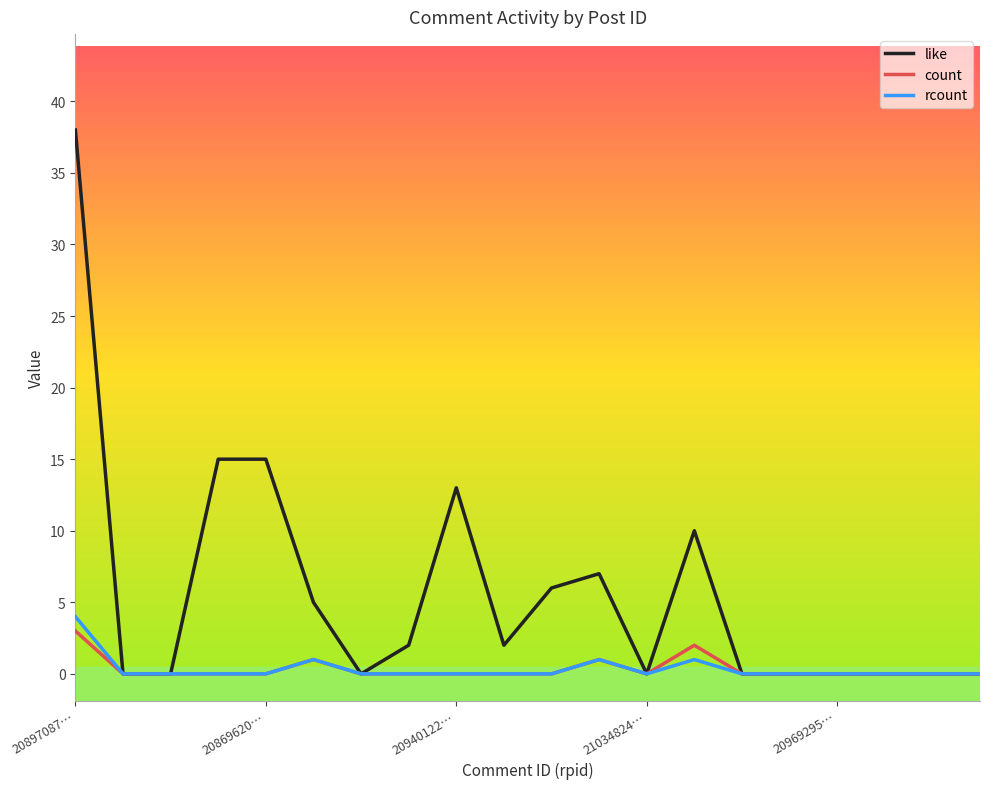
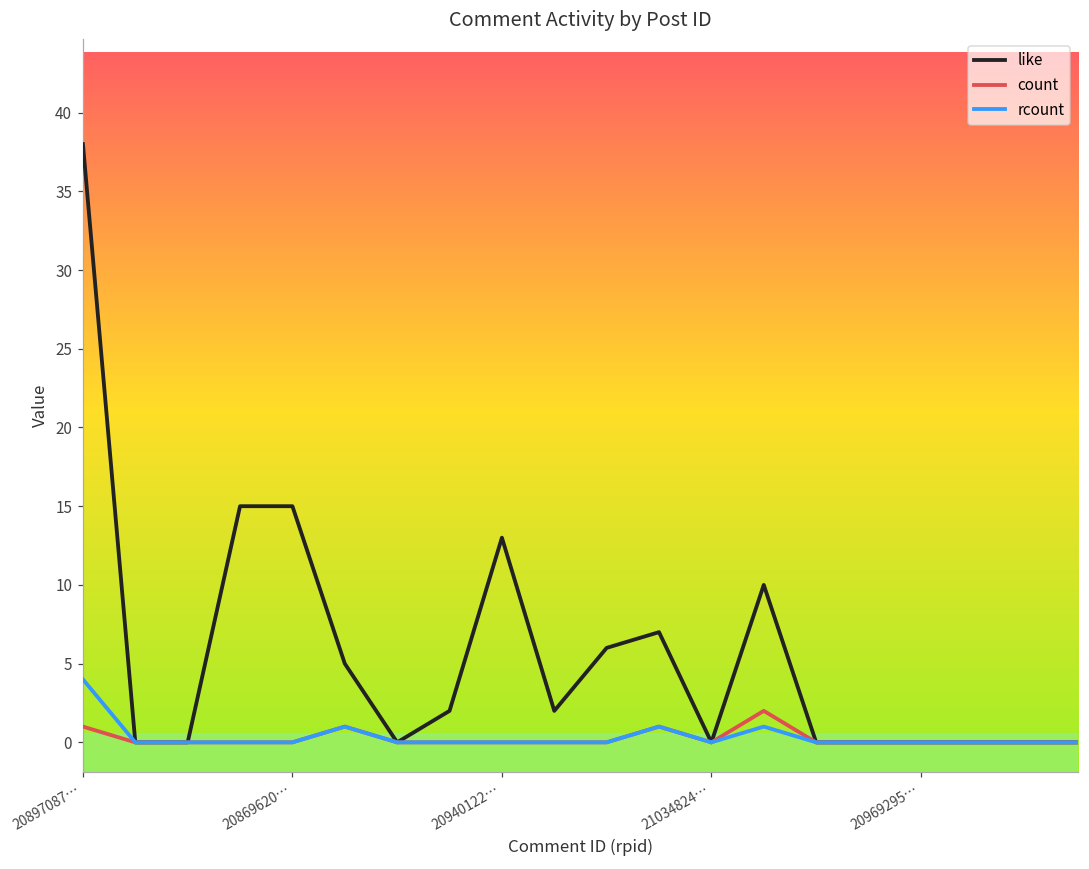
  {
    "like": {
      "20897087…": 38,
      "20869620…": 15,
      "20940122…": 13
    },
    "count": {
-     "20897087…": 3
+     "20897087…": 1
    },
    "rcount": {
      "20897087…": 4
    }
  }
